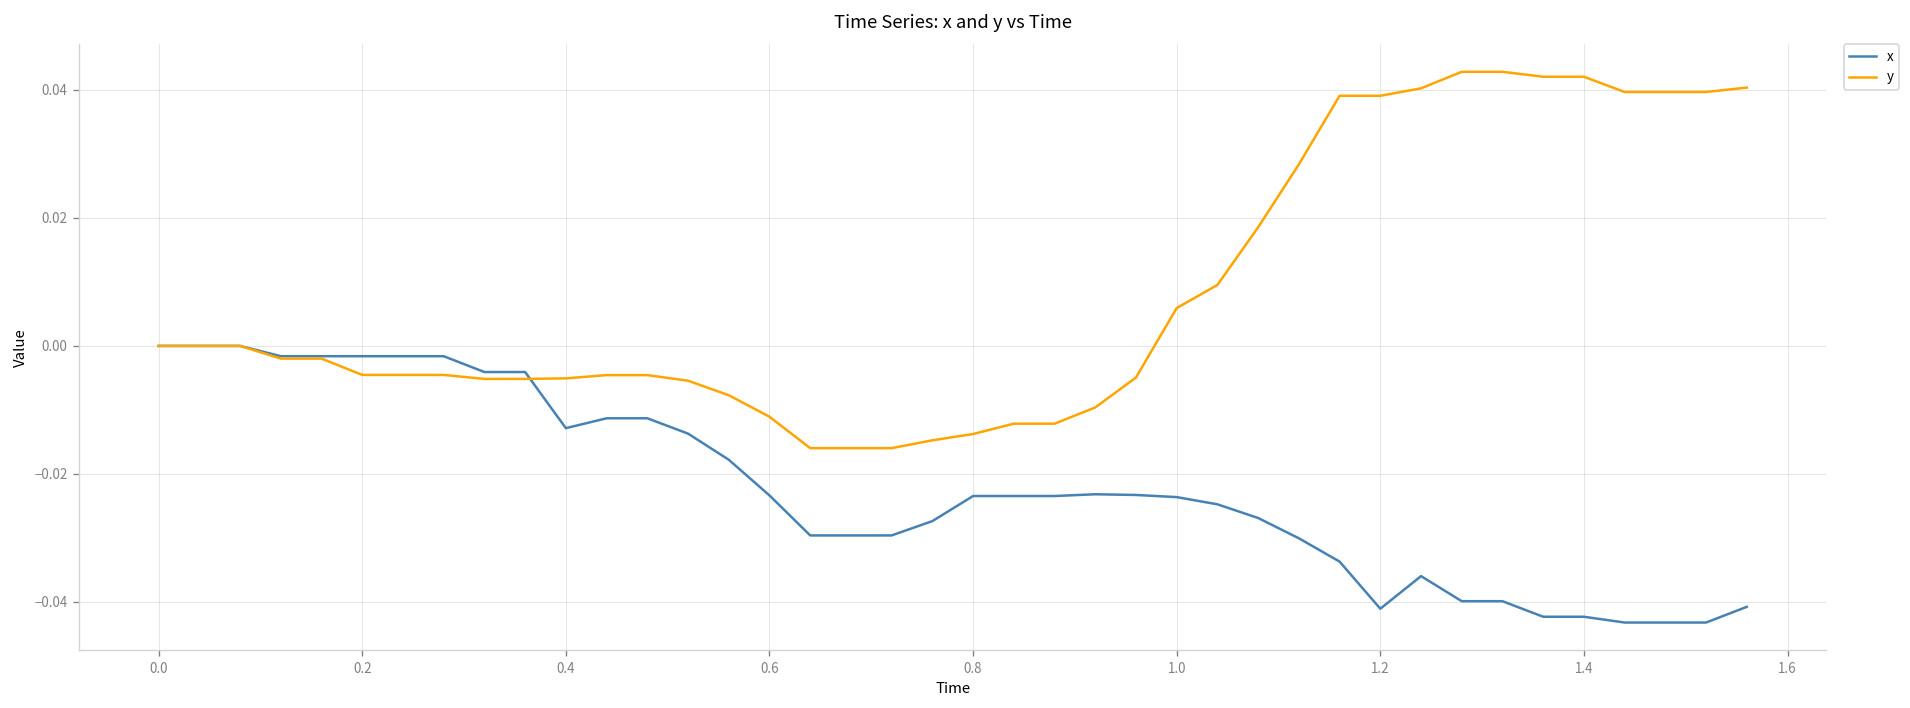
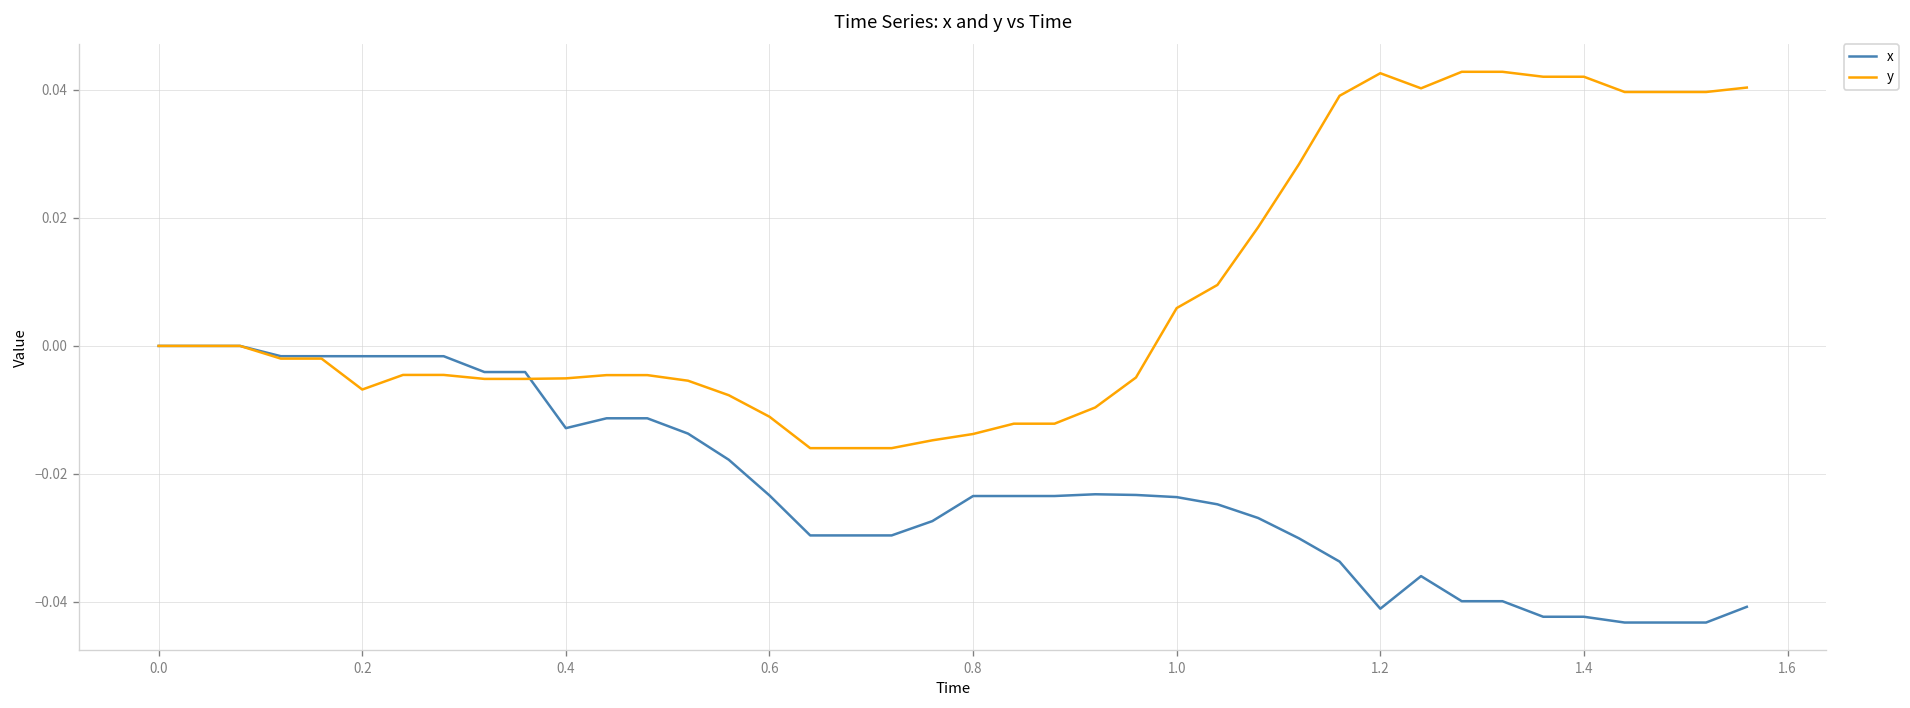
  {
    "x": {
      "0.2": -0.002,
      "0.4": -0.013,
      "0.6": -0.023,
      "0.8": -0.023,
      "1.0": -0.024,
      "1.2": -0.041,
      "1.4": -0.042
    },
    "y": {
-     "0.2": -0.005,
+     "0.2": -0.007,
      "0.4": -0.005,
      "0.6": -0.011,
      "0.8": -0.014,
      "1.0": 0.006,
-     "1.2": 0.039,
+     "1.2": 0.043,
      "1.4": 0.042
    }
  }
